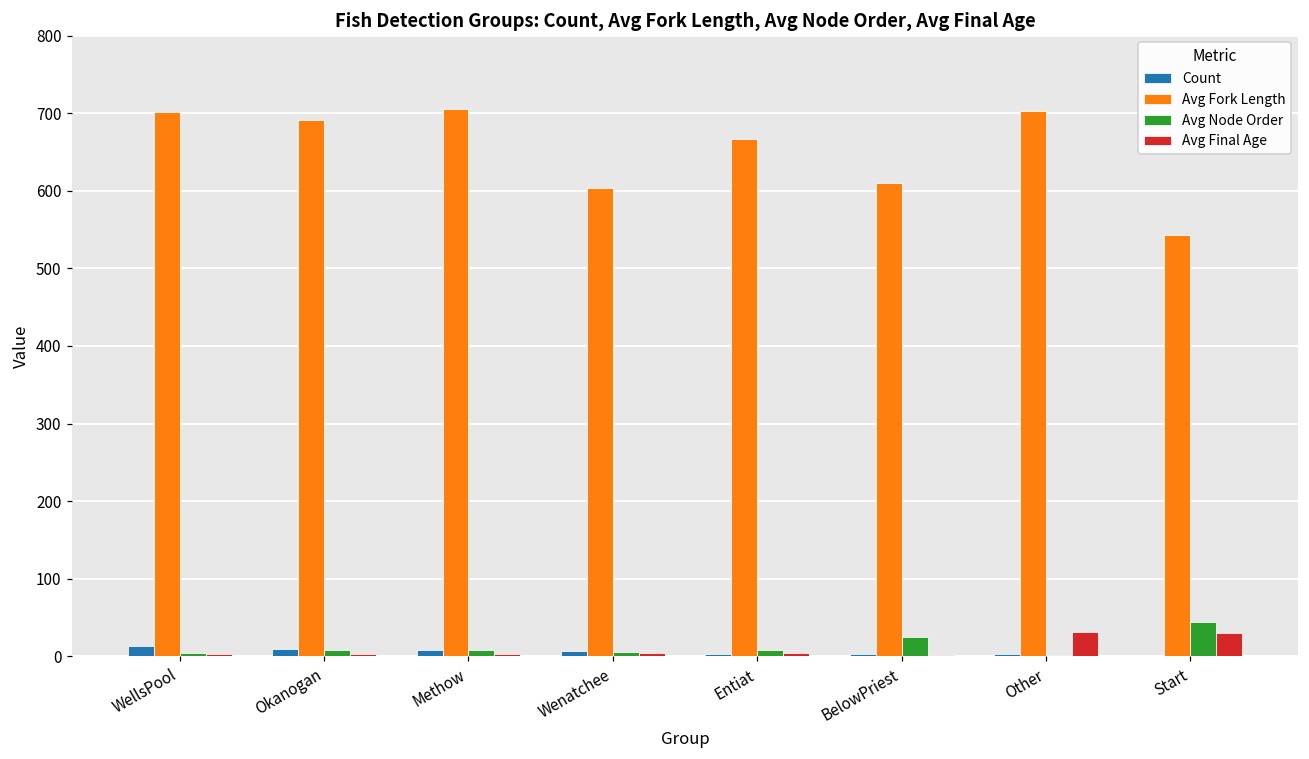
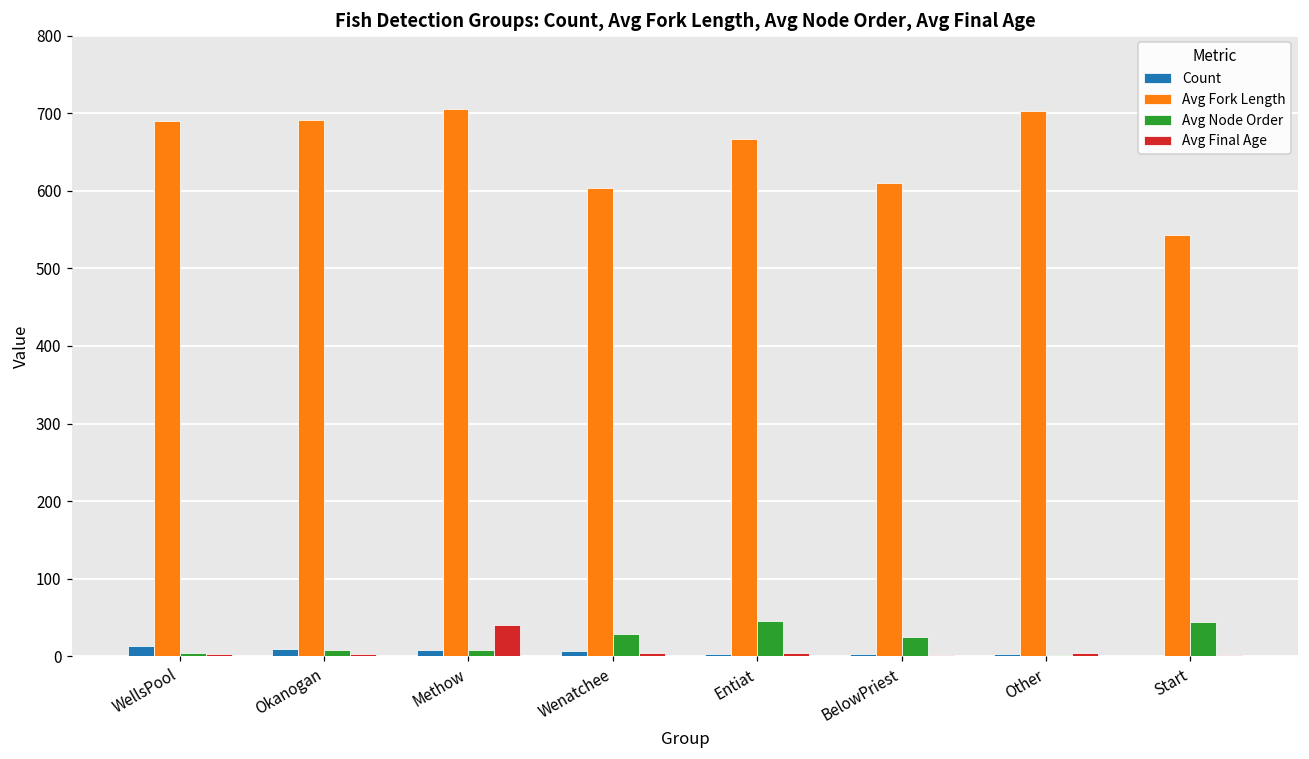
  {
    "Count": {
      "WellsPool": 10,
      "Okanogan": 10,
      "Methow": 10,
      "Wenatchee": 10
    },
    "Avg Fork Length": {
-     "WellsPool": 700,
+     "WellsPool": 690,
      "Okanogan": 690,
      "Methow": 710,
      "Wenatchee": 600,
      "Entiat": 670,
      "BelowPriest": 610,
      "Other": 700,
      "Start": 540
    },
    "Avg Node Order": {
      "WellsPool": 0,
      "Okanogan": 10,
      "Methow": 10,
-     "Wenatchee": 10,
-     "Entiat": 10,
+     "Wenatchee": 30,
+     "Entiat": 50,
      "BelowPriest": 30,
      "Start": 40
    },
    "Avg Final Age": {
-     "Methow": 0,
+     "Methow": 40,
      "Wenatchee": 0,
      "Entiat": 0,
-     "Other": 30,
-     "Start": 30
+     "Other": 0,
+     "Start": 0
    }
  }
